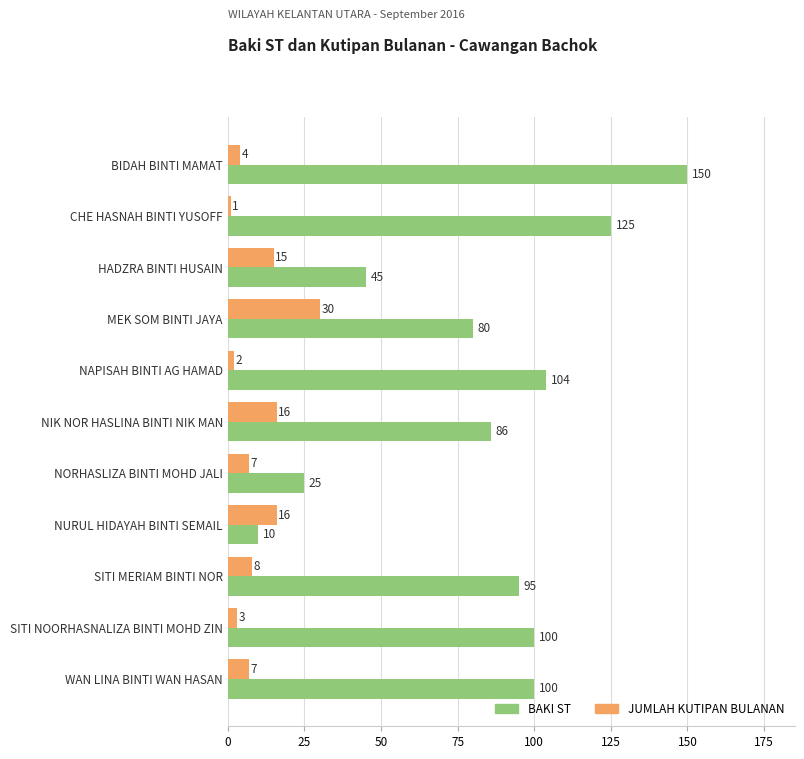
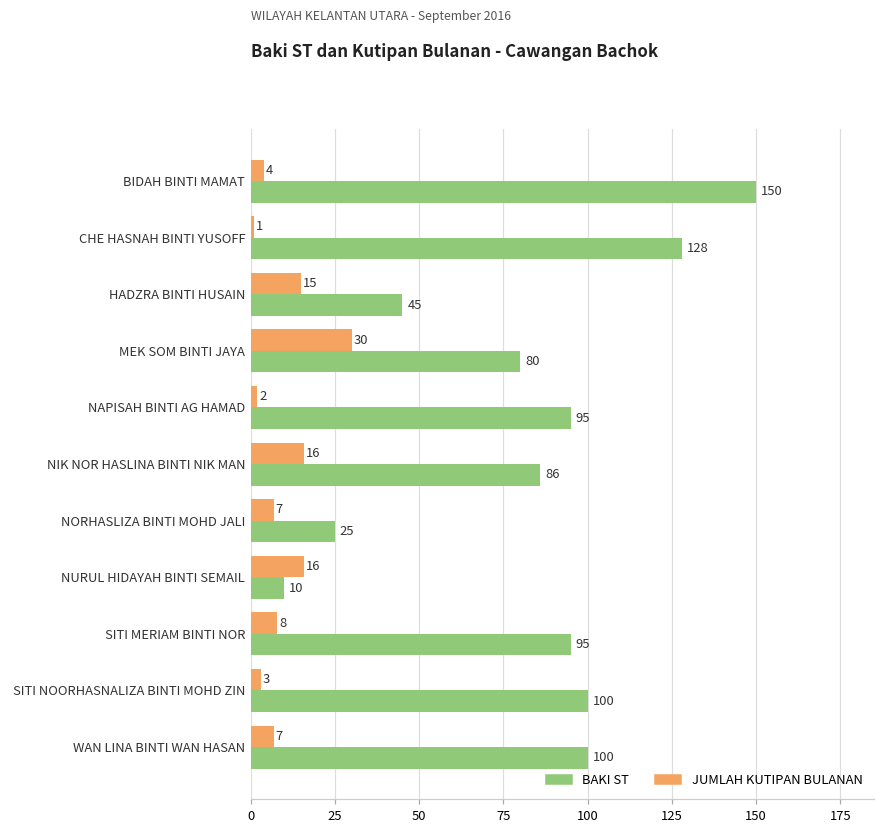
  {
    "BAKI ST": {
      "BIDAH BINTI MAMAT": 150,
-     "CHE HASNAH BINTI YUSOFF": 125,
+     "CHE HASNAH BINTI YUSOFF": 128,
      "HADZRA BINTI HUSAIN": 45,
      "MEK SOM BINTI JAYA": 80,
-     "NAPISAH BINTI AG HAMAD": 104,
+     "NAPISAH BINTI AG HAMAD": 95,
      "NIK NOR HASLINA BINTI NIK MAN": 86,
      "NORHASLIZA BINTI MOHD JALI": 25,
      "NURUL HIDAYAH BINTI SEMAIL": 10,
      "SITI MERIAM BINTI NOR": 95,
      "SITI NOORHASNALIZA BINTI MOHD ZIN": 100,
      "WAN LINA BINTI WAN HASAN": 100
    },
    "JUMLAH KUTIPAN BULANAN": {
      "BIDAH BINTI MAMAT": 4,
      "CHE HASNAH BINTI YUSOFF": 1,
      "HADZRA BINTI HUSAIN": 15,
      "MEK SOM BINTI JAYA": 30,
      "NAPISAH BINTI AG HAMAD": 2,
      "NIK NOR HASLINA BINTI NIK MAN": 16,
      "NORHASLIZA BINTI MOHD JALI": 7,
      "NURUL HIDAYAH BINTI SEMAIL": 16,
      "SITI MERIAM BINTI NOR": 8,
      "SITI NOORHASNALIZA BINTI MOHD ZIN": 3,
      "WAN LINA BINTI WAN HASAN": 7
    }
  }
